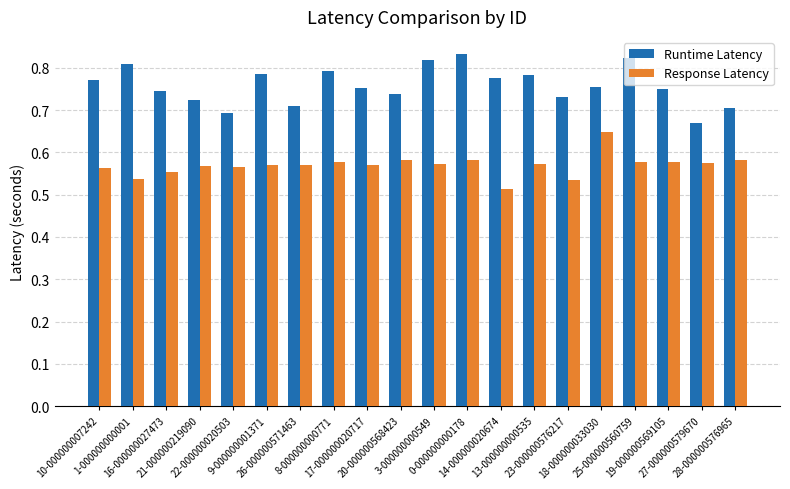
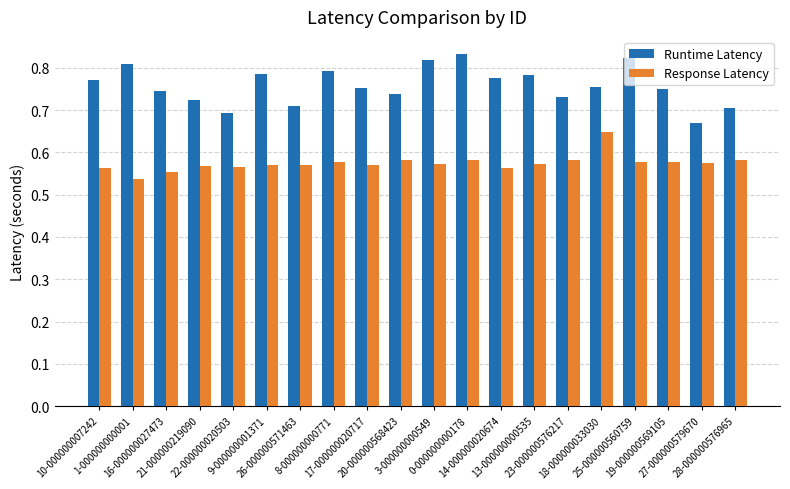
  {
    "Runtime Latency": {
      "10-000000007242": 0.77,
      "1-000000000001": 0.81,
      "16-000000027473": 0.75,
      "21-000000219090": 0.72,
      "22-000000020503": 0.69,
      "9-000000001371": 0.79,
      "26-000000571463": 0.71,
      "8-000000000771": 0.79,
      "17-000000020717": 0.75,
      "20-000000568423": 0.74,
      "3-000000000549": 0.82,
      "0-000000000178": 0.83,
      "14-000000020674": 0.78,
      "13-000000000535": 0.78,
      "23-000000576217": 0.73,
      "18-000000033030": 0.76,
      "19-000000569105": 0.75,
      "27-000000579670": 0.67,
      "28-000000576965": 0.70
    },
    "Response Latency": {
      "10-000000007242": 0.56,
      "1-000000000001": 0.54,
      "16-000000027473": 0.55,
      "21-000000219090": 0.57,
      "22-000000020503": 0.57,
      "9-000000001371": 0.57,
      "26-000000571463": 0.57,
      "8-000000000771": 0.58,
      "17-000000020717": 0.57,
      "20-000000568423": 0.58,
      "3-000000000549": 0.57,
      "0-000000000178": 0.58,
-     "14-000000020674": 0.51,
+     "14-000000020674": 0.56,
      "13-000000000535": 0.57,
-     "23-000000576217": 0.54,
+     "23-000000576217": 0.58,
      "18-000000033030": 0.65,
      "25-000000560759": 0.58,
      "19-000000569105": 0.58,
      "27-000000579670": 0.57,
      "28-000000576965": 0.58
    }
  }
